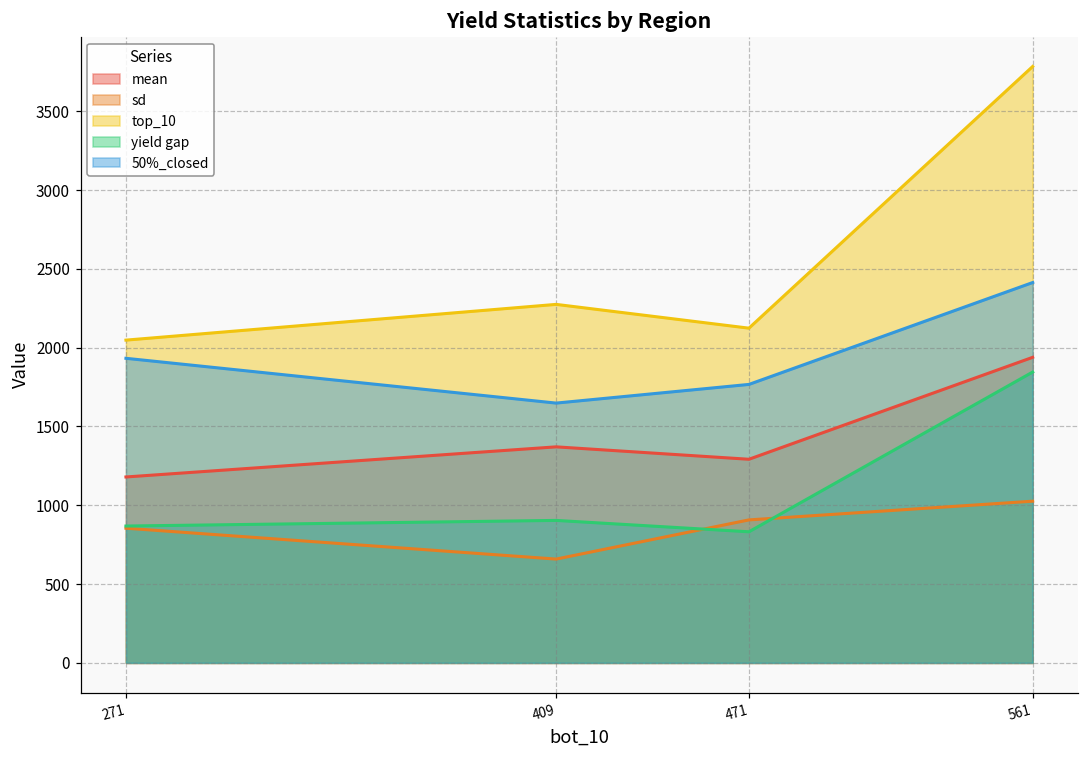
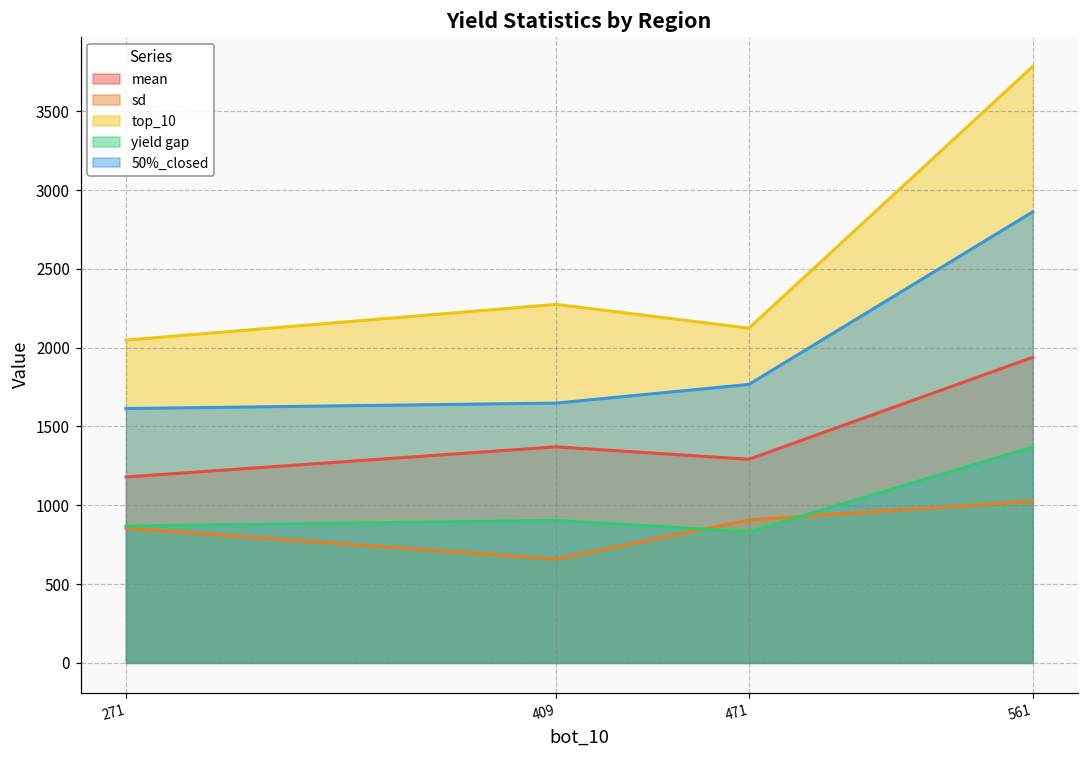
  {
    "yield gap": {
      "409": 900,
      "471": 830,
-     "561": 1850
+     "561": 1370
    },
    "50%_closed": {
-     "271": 1930,
+     "271": 1610,
      "409": 1650,
      "471": 1770,
-     "561": 2410
+     "561": 2860
    }
  }
